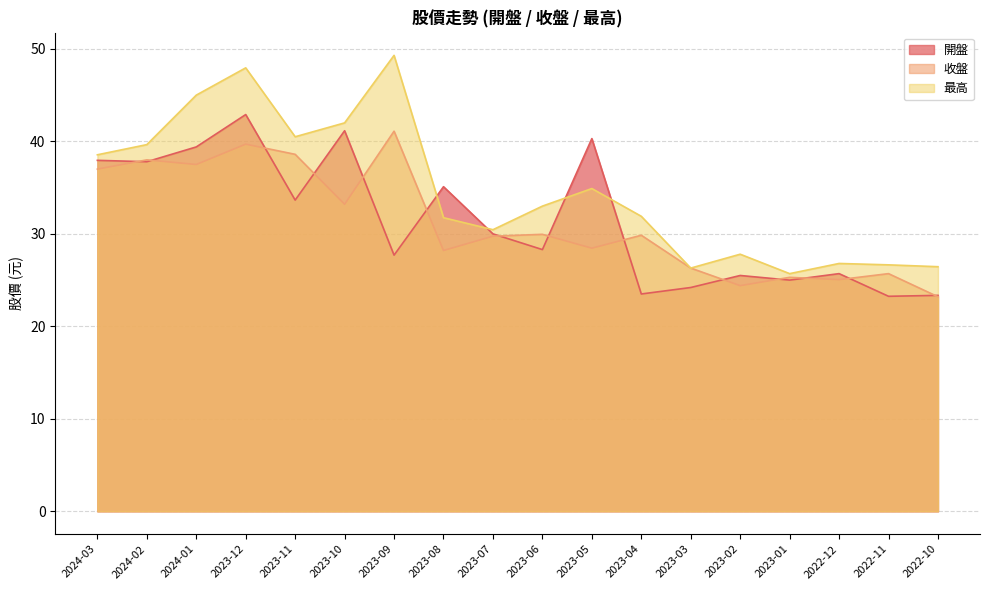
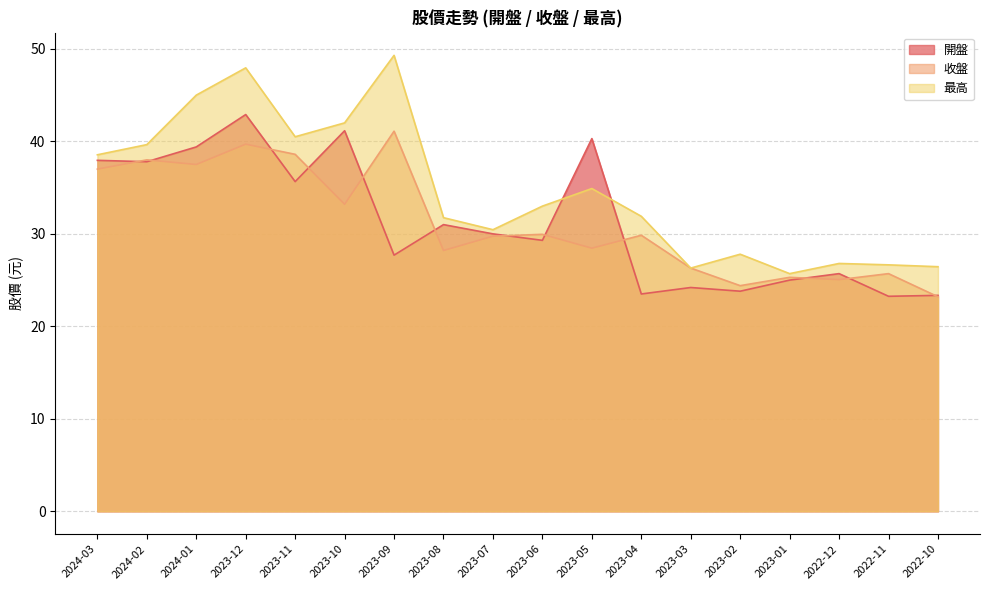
  {
    "開盤": {
      "2024-03": 38,
      "2024-01": 39,
      "2023-12": 43,
-     "2023-11": 34,
+     "2023-11": 36,
      "2023-10": 41,
      "2023-09": 28,
-     "2023-08": 35,
-     "2023-06": 28,
+     "2023-08": 31,
+     "2023-06": 29,
      "2023-05": 40,
      "2023-04": 24,
      "2023-03": 24,
-     "2023-02": 26,
+     "2023-02": 24,
      "2023-01": 25,
      "2022-12": 26,
      "2022-11": 23
    }
  }
